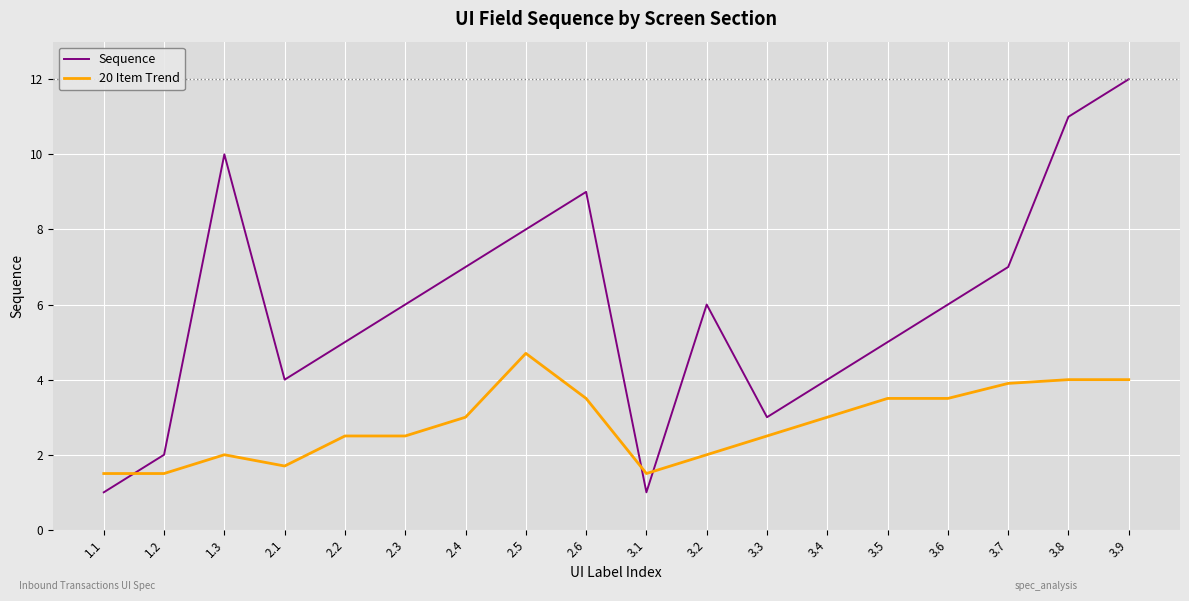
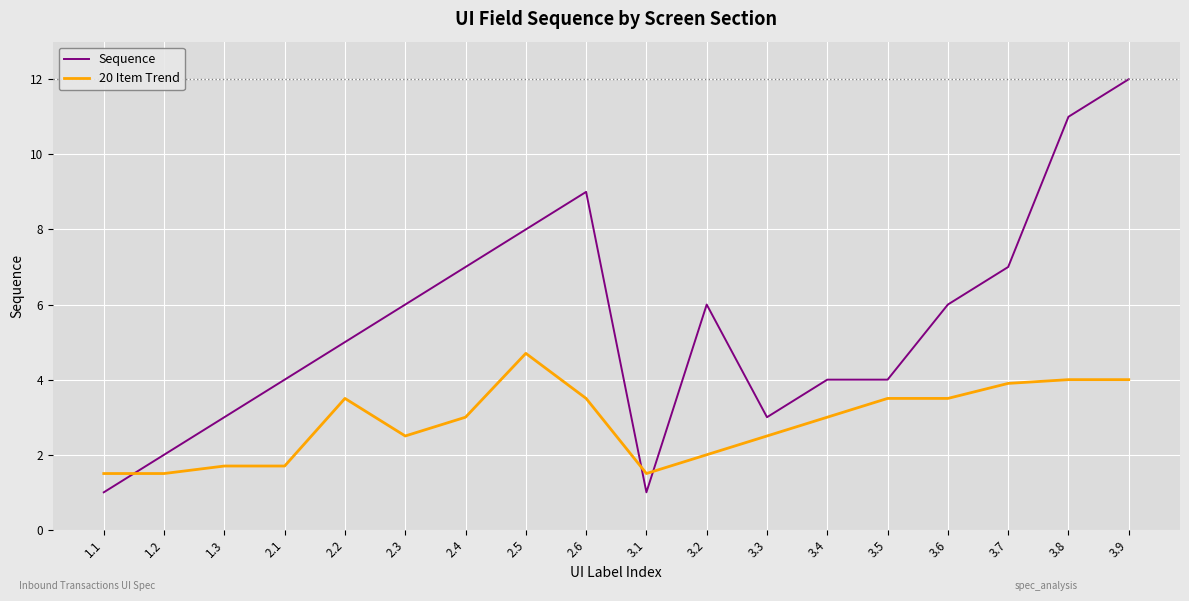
  {
    "Sequence": {
      "1.1": 1,
      "1.2": 2,
-     "1.3": 10,
+     "1.3": 3,
      "2.1": 4,
      "2.2": 5,
      "2.3": 6,
      "2.4": 7,
      "2.5": 8,
      "2.6": 9,
      "3.1": 1,
      "3.2": 6,
      "3.3": 3,
      "3.4": 4,
-     "3.5": 5,
+     "3.5": 4,
      "3.6": 6,
      "3.7": 7,
      "3.8": 11,
      "3.9": 12
    },
    "20 Item Trend": {
      "1.1": 1.5,
      "1.2": 1.5,
-     "1.3": 2.0,
+     "1.3": 1.7,
      "2.1": 1.7,
-     "2.2": 2.5,
+     "2.2": 3.5,
      "2.3": 2.5,
      "2.4": 3.0,
      "2.5": 4.7,
      "2.6": 3.5,
      "3.1": 1.5,
      "3.2": 2.0,
      "3.3": 2.5,
      "3.4": 3.0,
      "3.5": 3.5,
      "3.6": 3.5,
      "3.7": 3.9,
      "3.8": 4.0,
      "3.9": 4.0
    }
  }
